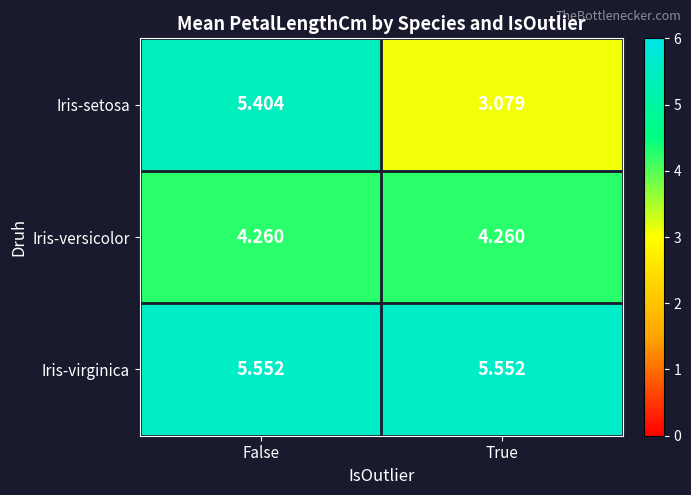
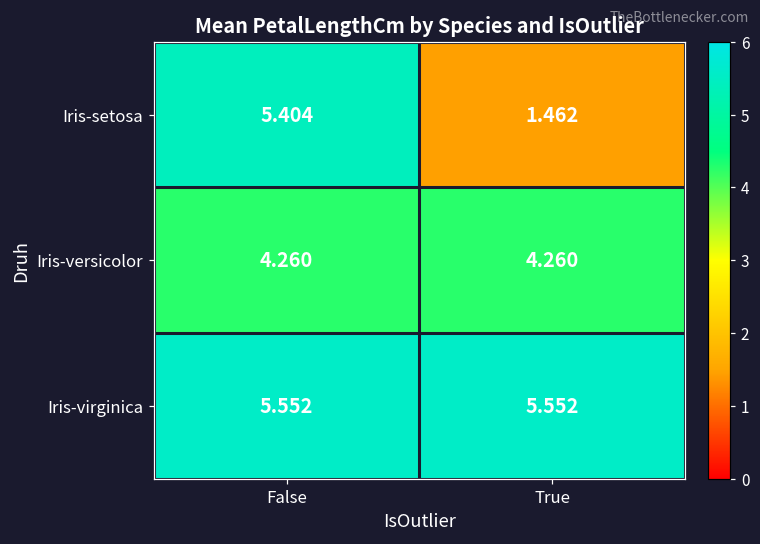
  {
    "Iris-setosa": {
      "False": 5.404,
-     "True": 3.079
+     "True": 1.462
    },
    "Iris-versicolor": {
      "False": 4.260,
      "True": 4.260
    },
    "Iris-virginica": {
      "False": 5.552,
      "True": 5.552
    }
  }
